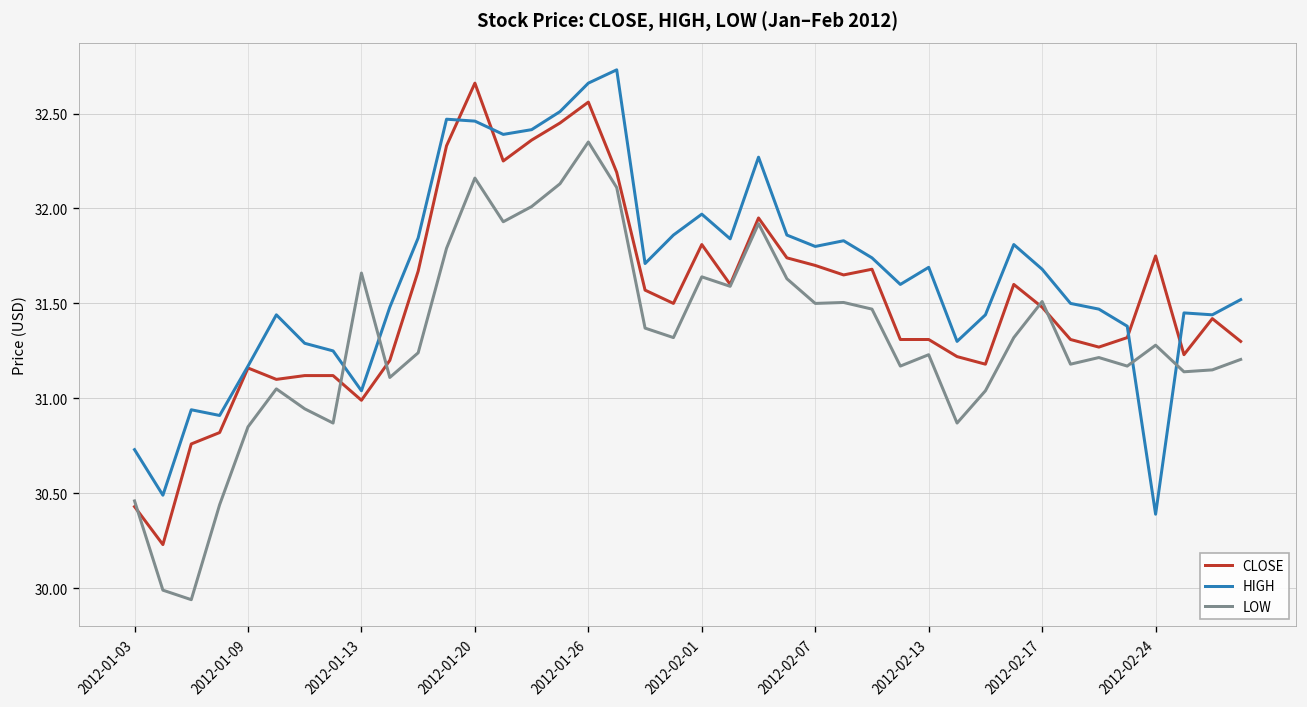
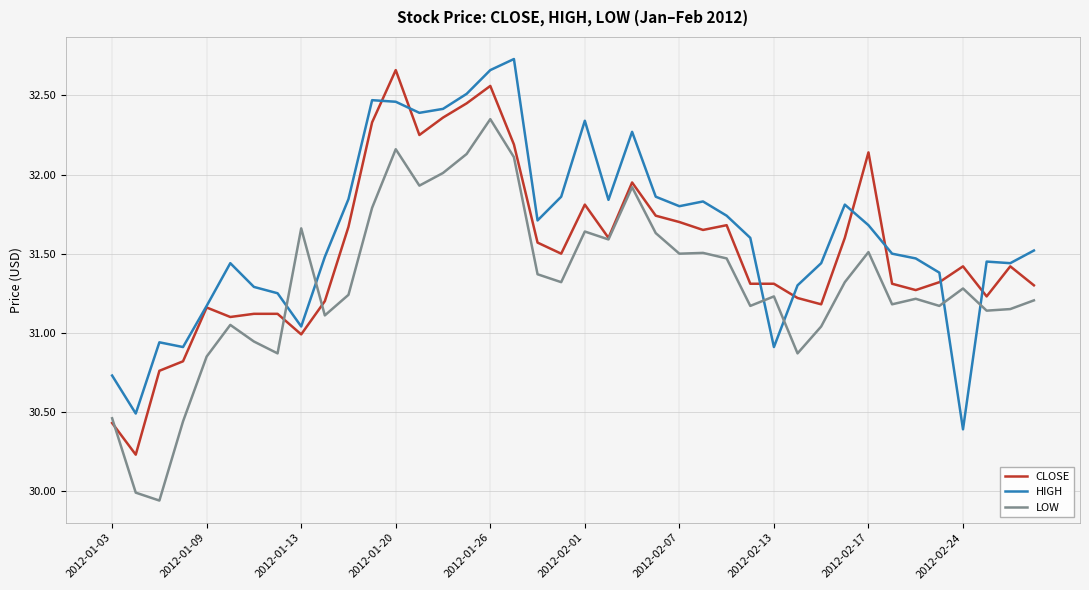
  {
    "CLOSE": {
      "2012-01-03": 30.43,
      "2012-01-13": 30.99,
      "2012-01-20": 32.66,
      "2012-01-26": 32.56,
      "2012-02-01": 31.81,
      "2012-02-07": 31.70,
      "2012-02-13": 31.31,
-     "2012-02-17": 31.48,
-     "2012-02-24": 31.75
+     "2012-02-17": 32.14,
+     "2012-02-24": 31.42
    },
    "HIGH": {
      "2012-01-03": 30.73,
      "2012-01-13": 31.04,
      "2012-01-20": 32.46,
      "2012-01-26": 32.66,
-     "2012-02-01": 31.97,
+     "2012-02-01": 32.34,
      "2012-02-07": 31.80,
-     "2012-02-13": 31.69,
+     "2012-02-13": 30.91,
      "2012-02-17": 31.68,
      "2012-02-24": 30.39
    },
    "LOW": {
      "2012-01-03": 30.46,
      "2012-01-09": 30.85,
      "2012-01-13": 31.66,
      "2012-01-20": 32.16,
      "2012-01-26": 32.35,
      "2012-02-01": 31.64,
      "2012-02-07": 31.50,
      "2012-02-13": 31.23,
      "2012-02-17": 31.51,
      "2012-02-24": 31.28
    }
  }
